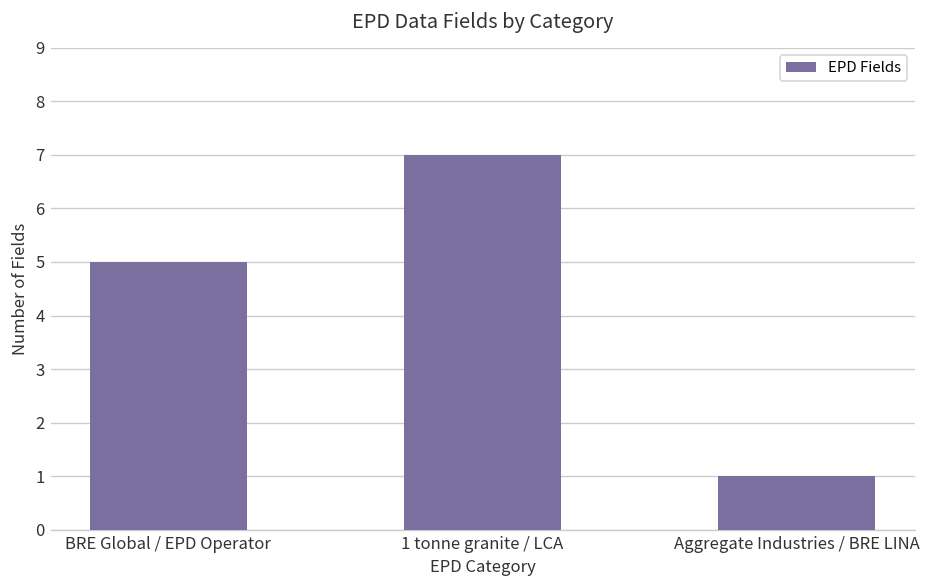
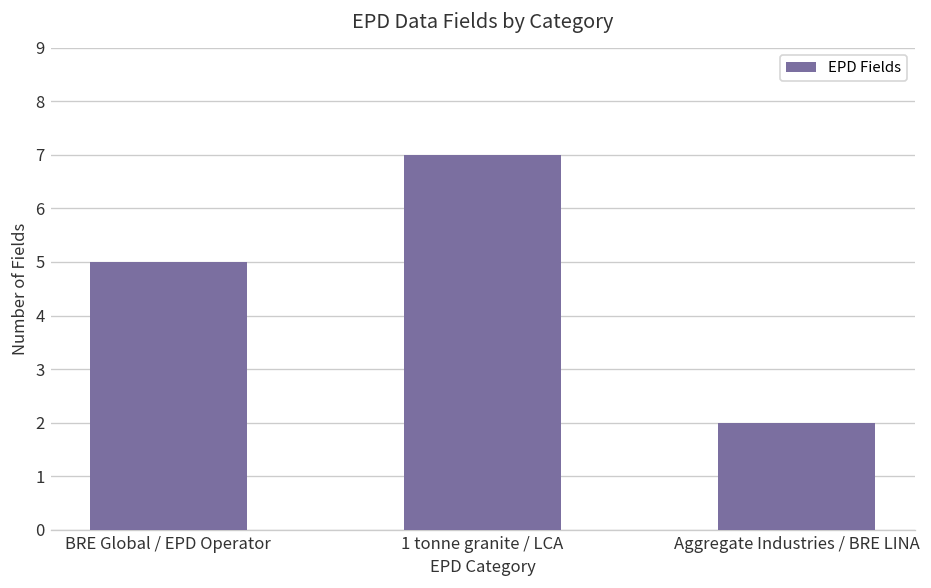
  {
    "BRE Global / EPD Operator": 5,
    "1 tonne granite / LCA": 7,
-   "Aggregate Industries / BRE LINA": 1
+   "Aggregate Industries / BRE LINA": 2
  }
